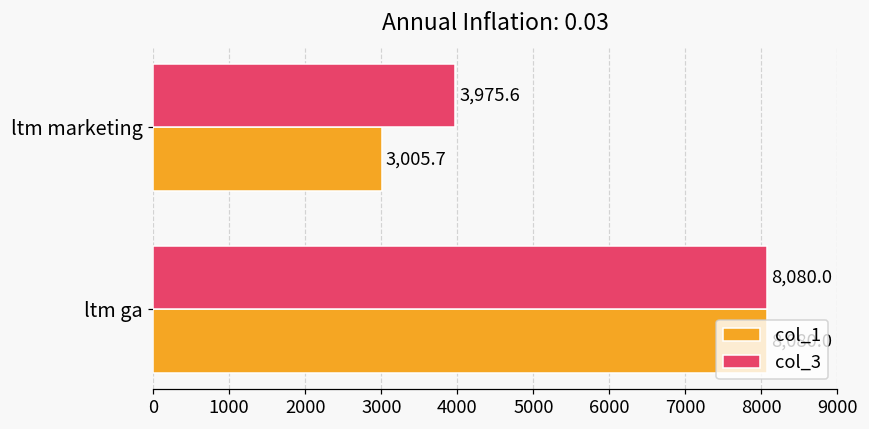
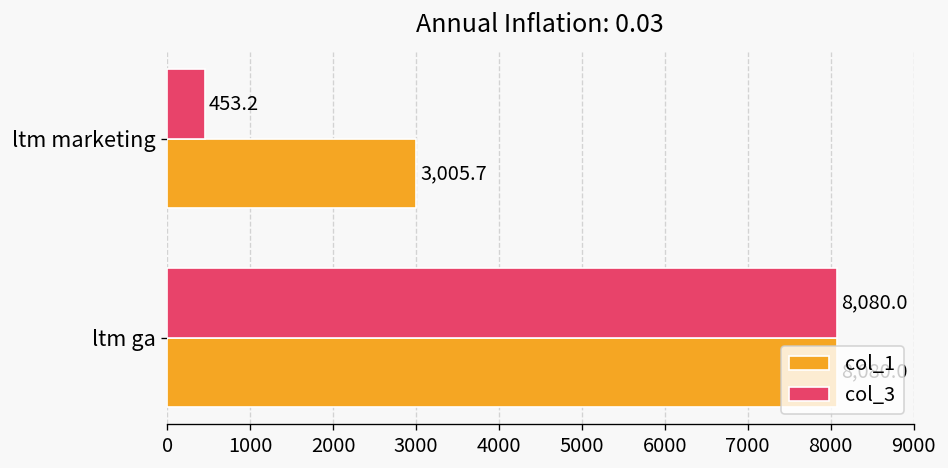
  {
    "col_1": {
      "ltm marketing": "3,005.7"
    },
    "col_3": {
-     "ltm marketing": "3,975.6",
+     "ltm marketing": "453.2",
      "ltm ga": "8,080.0"
    }
  }
